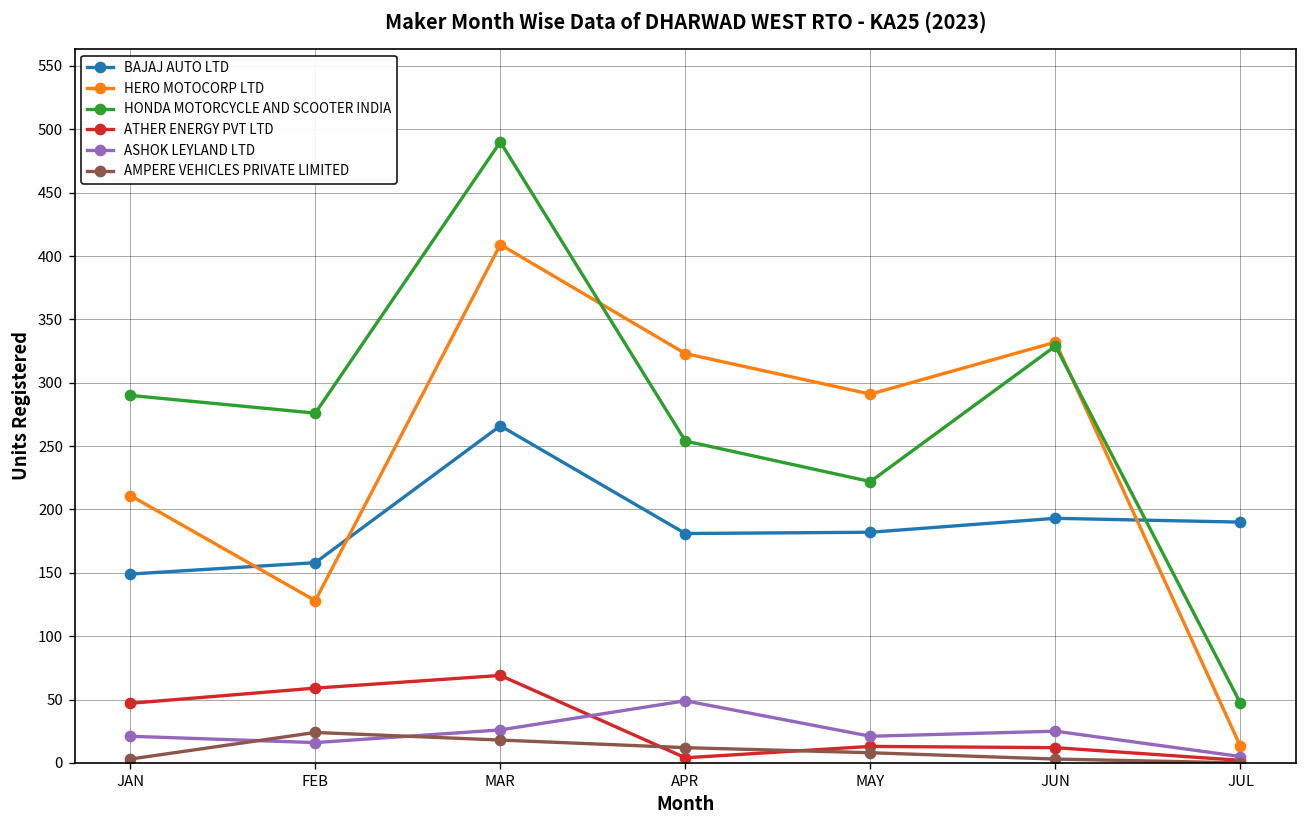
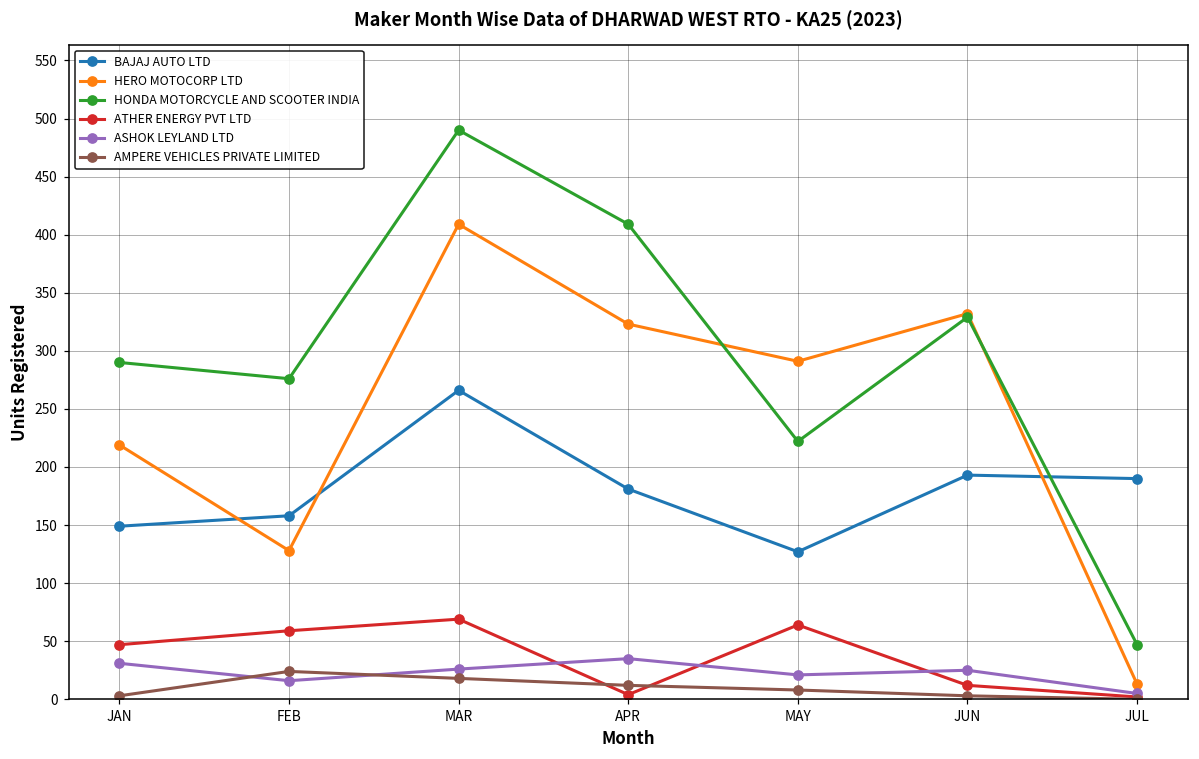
  {
    "BAJAJ AUTO LTD": {
      "JAN": 149,
      "FEB": 158,
      "MAR": 266,
      "APR": 181,
-     "MAY": 182,
+     "MAY": 127,
      "JUN": 193,
      "JUL": 190
    },
    "HERO MOTOCORP LTD": {
-     "JAN": 211,
+     "JAN": 219,
      "FEB": 128,
      "MAR": 409,
      "APR": 323,
      "MAY": 291,
      "JUN": 332,
      "JUL": 13
    },
    "HONDA MOTORCYCLE AND SCOOTER INDIA": {
      "JAN": 290,
      "FEB": 276,
      "MAR": 490,
-     "APR": 254,
+     "APR": 409,
      "MAY": 222,
      "JUN": 329,
      "JUL": 47
    },
    "ATHER ENERGY PVT LTD": {
      "JAN": 47,
      "FEB": 59,
      "MAR": 69,
      "APR": 4,
-     "MAY": 13,
+     "MAY": 64,
      "JUN": 12
    },
    "ASHOK LEYLAND LTD": {
-     "JAN": 21,
+     "JAN": 31,
      "FEB": 16,
      "MAR": 26,
-     "APR": 49,
+     "APR": 35,
      "MAY": 21,
      "JUN": 25,
      "JUL": 5
    },
    "AMPERE VEHICLES PRIVATE LIMITED": {
      "JAN": 3,
      "FEB": 24,
      "MAR": 18,
      "APR": 12,
      "MAY": 8,
      "JUN": 3
    }
  }
